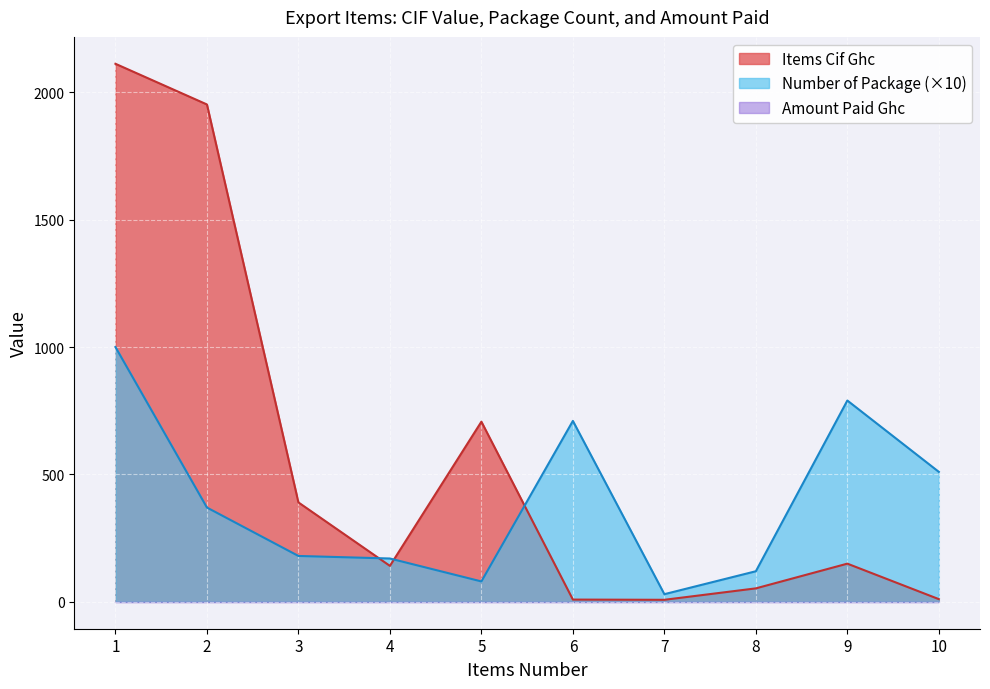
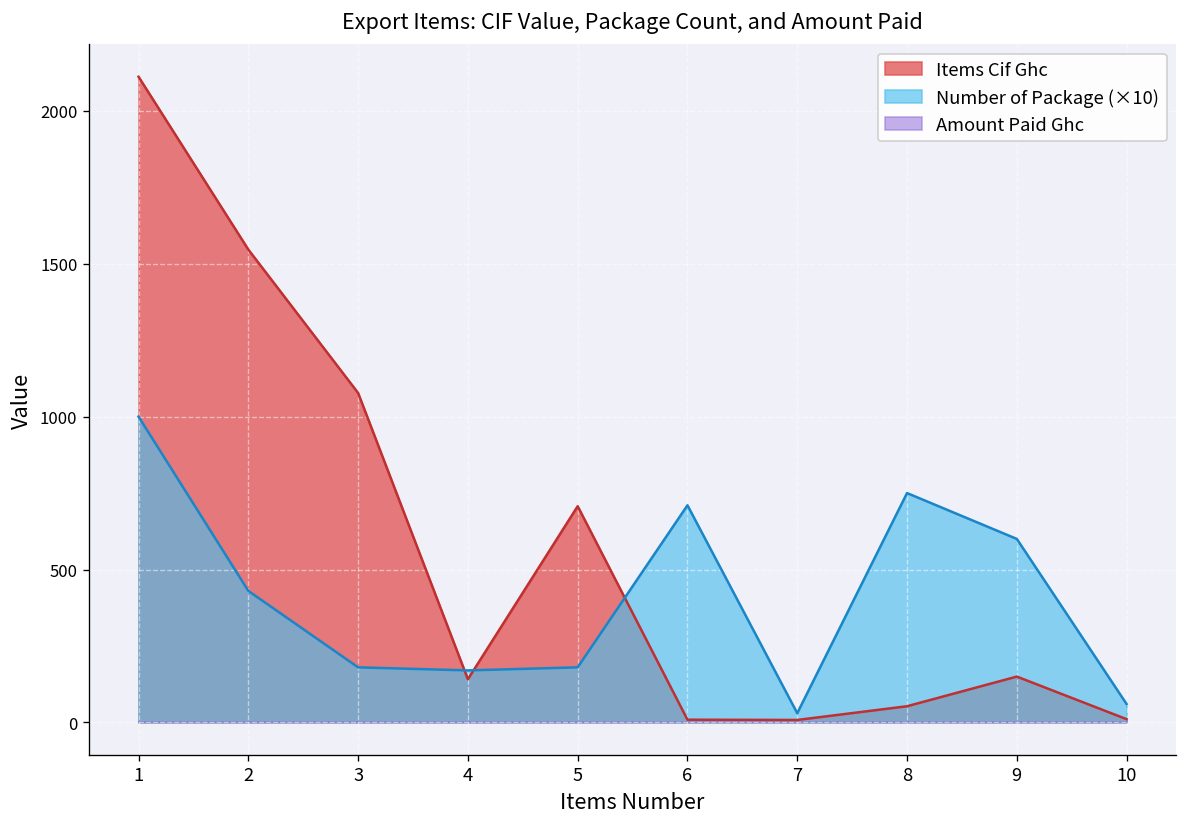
  {
    "Items Cif Ghc": {
      "1": 2110,
-     "2": 1950,
-     "3": 390,
+     "2": 1550,
+     "3": 1080,
      "4": 140,
      "5": 710,
      "8": 50,
      "9": 150,
      "10": 10
    },
    "Number of Package (×10)": {
      "1": 1000,
-     "2": 370,
+     "2": 430,
      "3": 180,
      "4": 170,
-     "5": 80,
+     "5": 180,
      "6": 710,
      "7": 30,
-     "8": 120,
-     "9": 790,
-     "10": 510
+     "8": 750,
+     "9": 600,
+     "10": 60
    },
    "Amount Paid Ghc": {
      "1": 0,
      "2": 0,
      "3": 0,
      "4": 0,
      "5": 0,
      "8": 0,
      "9": 0,
      "10": 0
    }
  }
